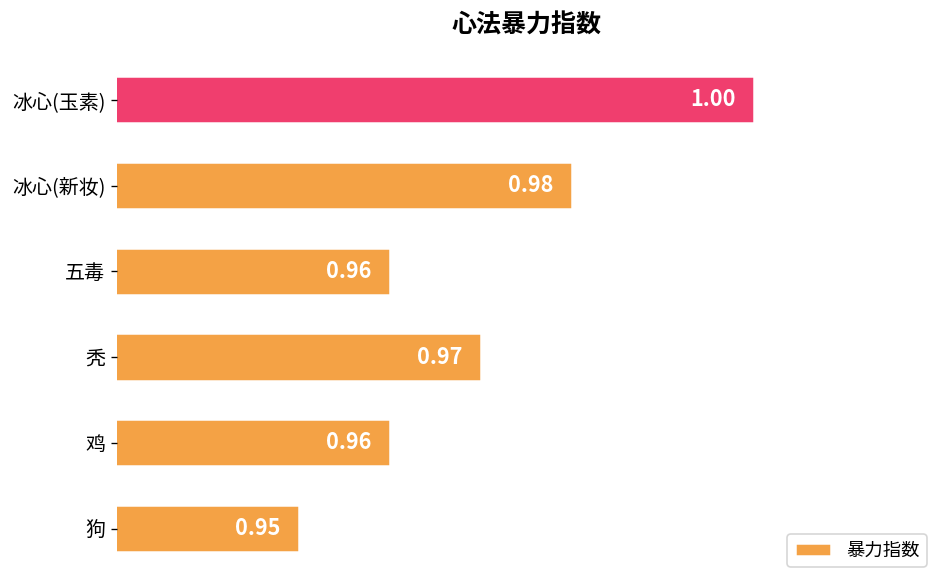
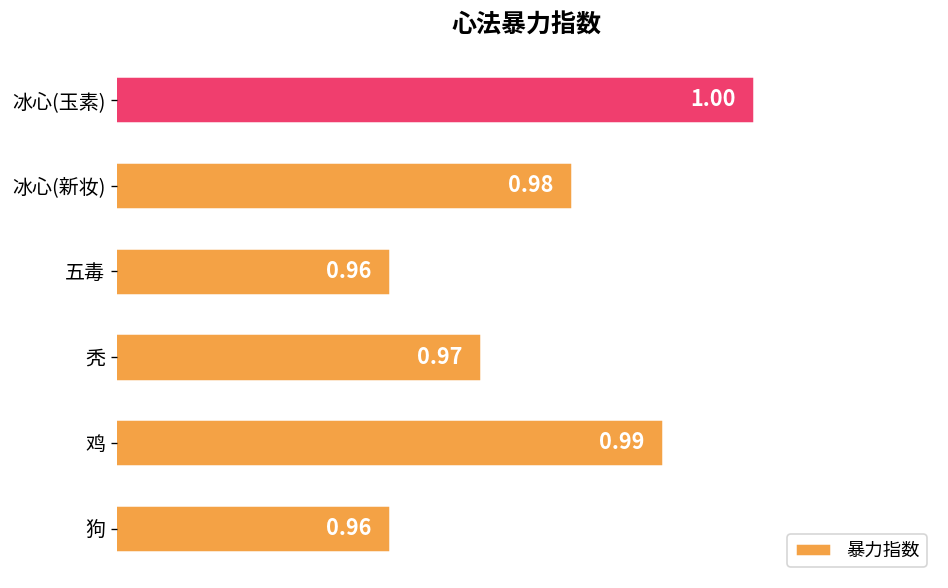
  {
    "冰心(玉素)": 1.00,
    "冰心(新妆)": 0.98,
    "五毒": 0.96,
    "秃": 0.97,
-   "鸡": 0.96,
-   "狗": 0.95
+   "鸡": 0.99,
+   "狗": 0.96
  }
